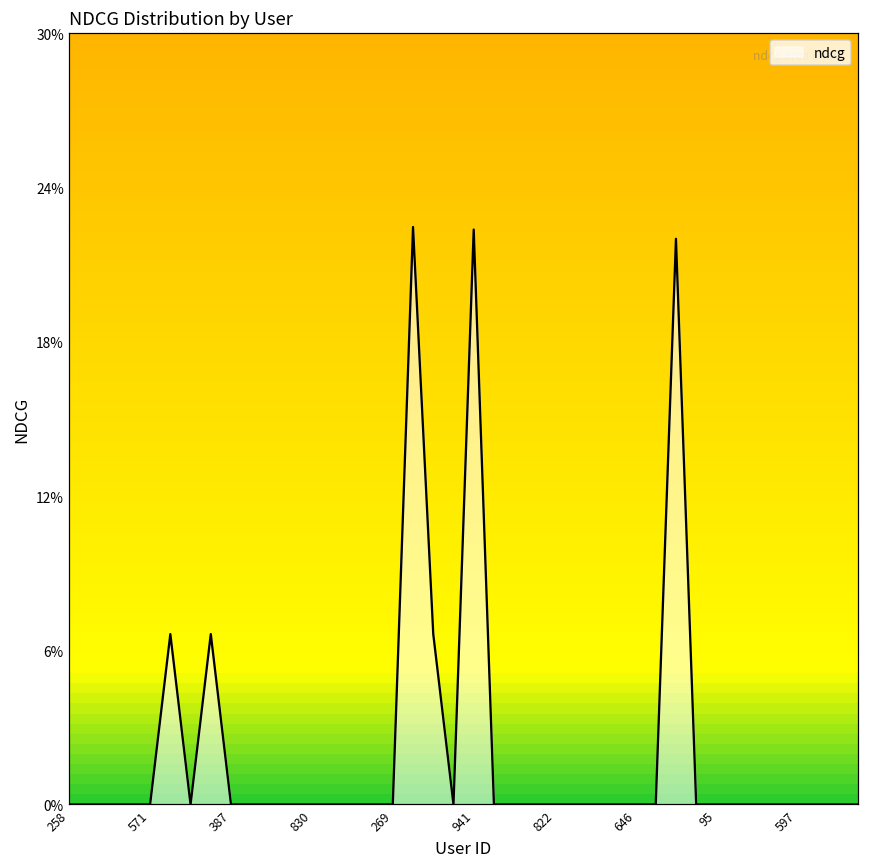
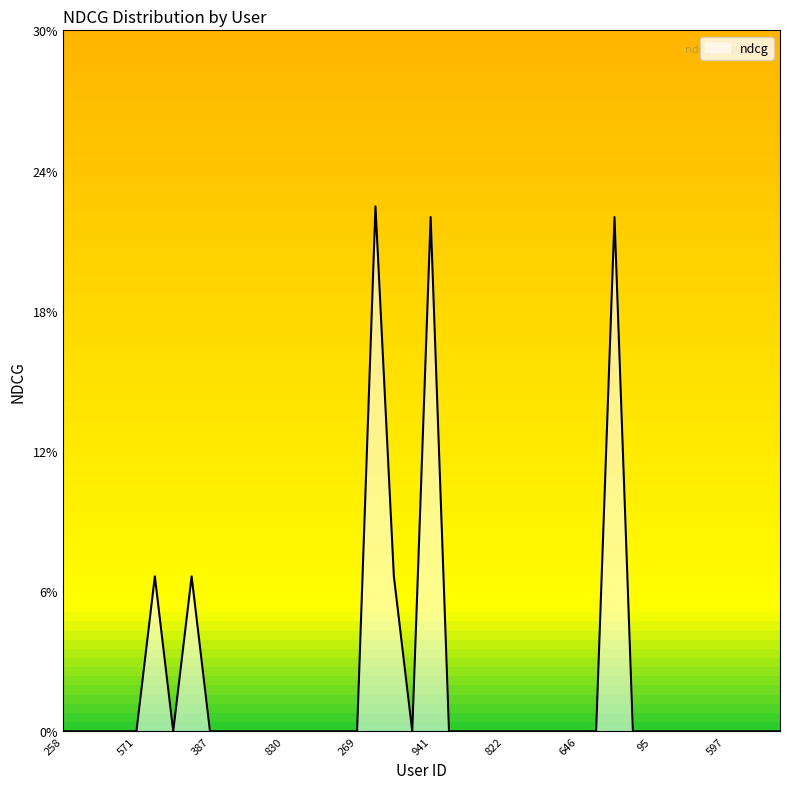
  {
    "258": "0.0%",
    "571": "0.0%",
    "387": "0.0%",
    "830": "0.0%",
    "269": "0.0%",
-   "941": "22.4%",
+   "941": "22.0%",
    "822": "0.0%",
    "646": "0.0%",
    "95": "0.0%",
    "597": "0.0%"
  }
